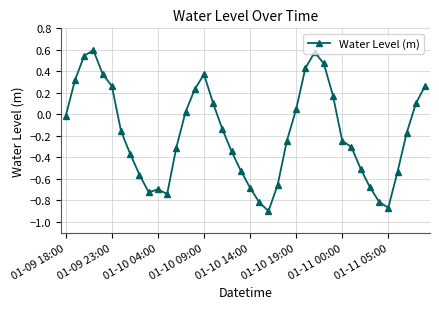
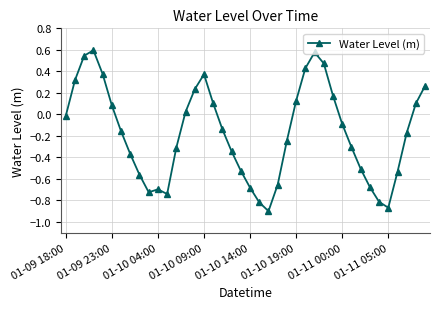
  {
    "01-09 18:00": -0.01,
-   "01-09 23:00": 0.26,
+   "01-09 23:00": 0.08,
    "01-10 04:00": -0.70,
    "01-10 09:00": 0.37,
    "01-10 14:00": -0.68,
-   "01-10 19:00": 0.05,
-   "01-11 00:00": -0.24,
+   "01-10 19:00": 0.13,
+   "01-11 00:00": -0.09,
    "01-11 05:00": -0.87
  }
